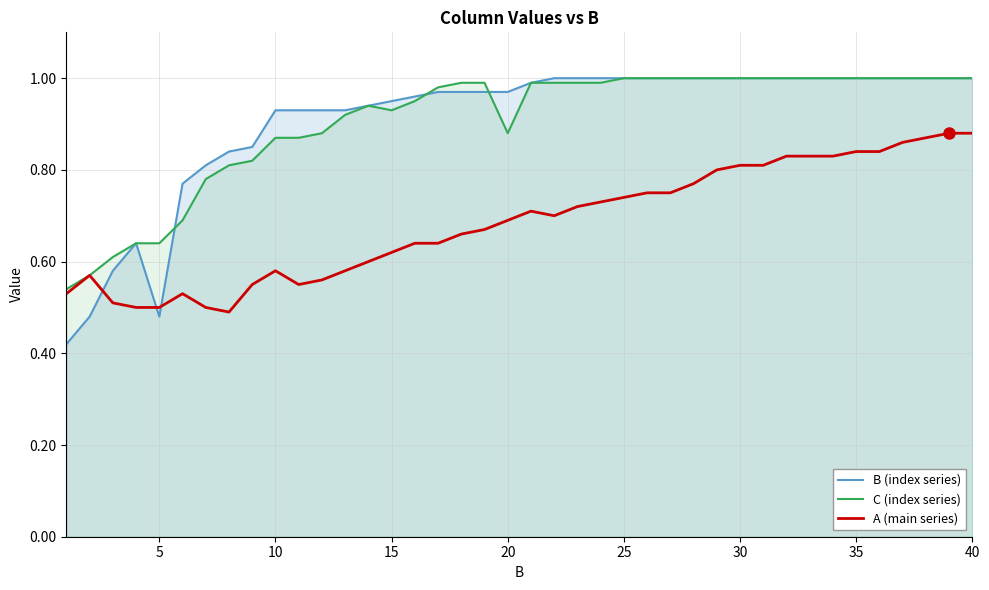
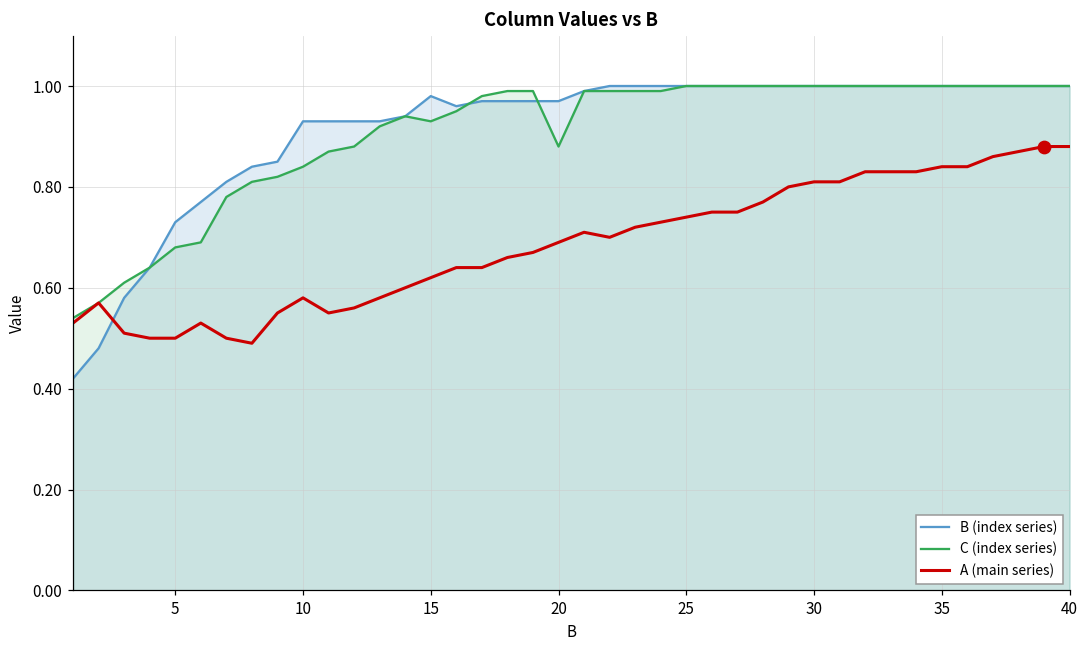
  {
    "B (index series)": {
-     "5": 0.48,
+     "5": 0.73,
      "10": 0.93,
-     "15": 0.95,
+     "15": 0.98,
      "20": 0.97
    },
    "C (index series)": {
-     "5": 0.64,
-     "10": 0.87,
+     "5": 0.68,
+     "10": 0.84,
      "15": 0.93,
      "20": 0.88
    }
  }
